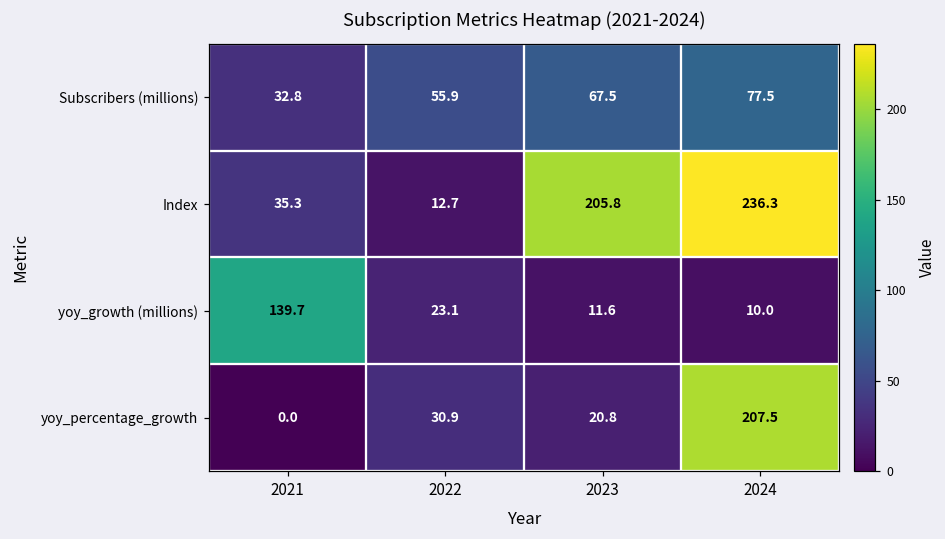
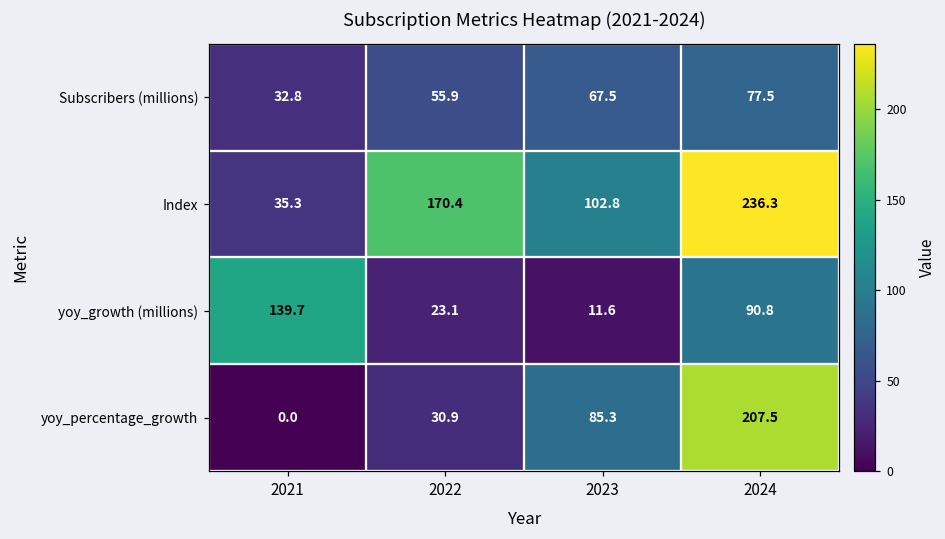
  {
    "Subscribers (millions)": {
      "2021": 32.8,
      "2022": 55.9,
      "2023": 67.5,
      "2024": 77.5
    },
    "Index": {
      "2021": 35.3,
-     "2022": 12.7,
-     "2023": 205.8,
+     "2022": 170.4,
+     "2023": 102.8,
      "2024": 236.3
    },
    "yoy_growth (millions)": {
      "2021": 139.7,
      "2022": 23.1,
      "2023": 11.6,
-     "2024": 10.0
+     "2024": 90.8
    },
    "yoy_percentage_growth": {
      "2021": 0.0,
      "2022": 30.9,
-     "2023": 20.8,
+     "2023": 85.3,
      "2024": 207.5
    }
  }
